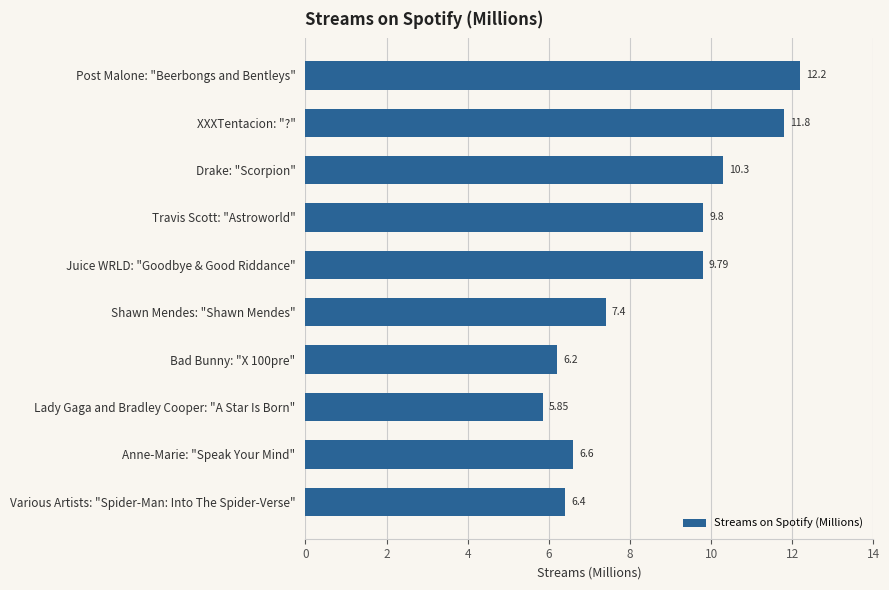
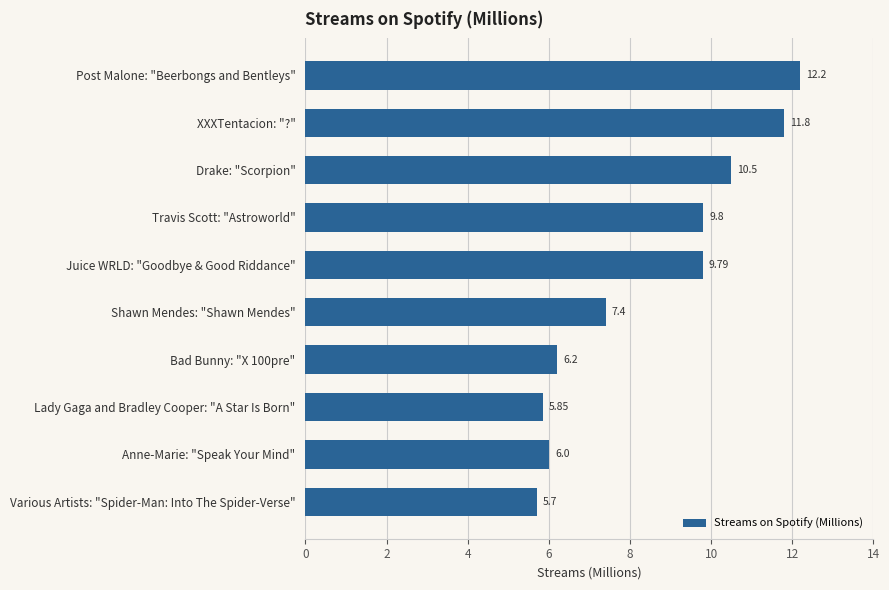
  {
    "Post Malone: \"Beerbongs and Bentleys\"": 12.2,
    "XXXTentacion: \"?\"": 11.8,
-   "Drake: \"Scorpion\"": 10.3,
+   "Drake: \"Scorpion\"": 10.5,
    "Travis Scott: \"Astroworld\"": 9.8,
    "Juice WRLD: \"Goodbye & Good Riddance\"": 9.79,
    "Shawn Mendes: \"Shawn Mendes\"": 7.4,
    "Bad Bunny: \"X 100pre\"": 6.2,
    "Lady Gaga and Bradley Cooper: \"A Star Is Born\"": 5.85,
-   "Anne-Marie: \"Speak Your Mind\"": 6.6,
-   "Various Artists: \"Spider-Man: Into The Spider-Verse\"": 6.4
+   "Anne-Marie: \"Speak Your Mind\"": 6.0,
+   "Various Artists: \"Spider-Man: Into The Spider-Verse\"": 5.7
  }
